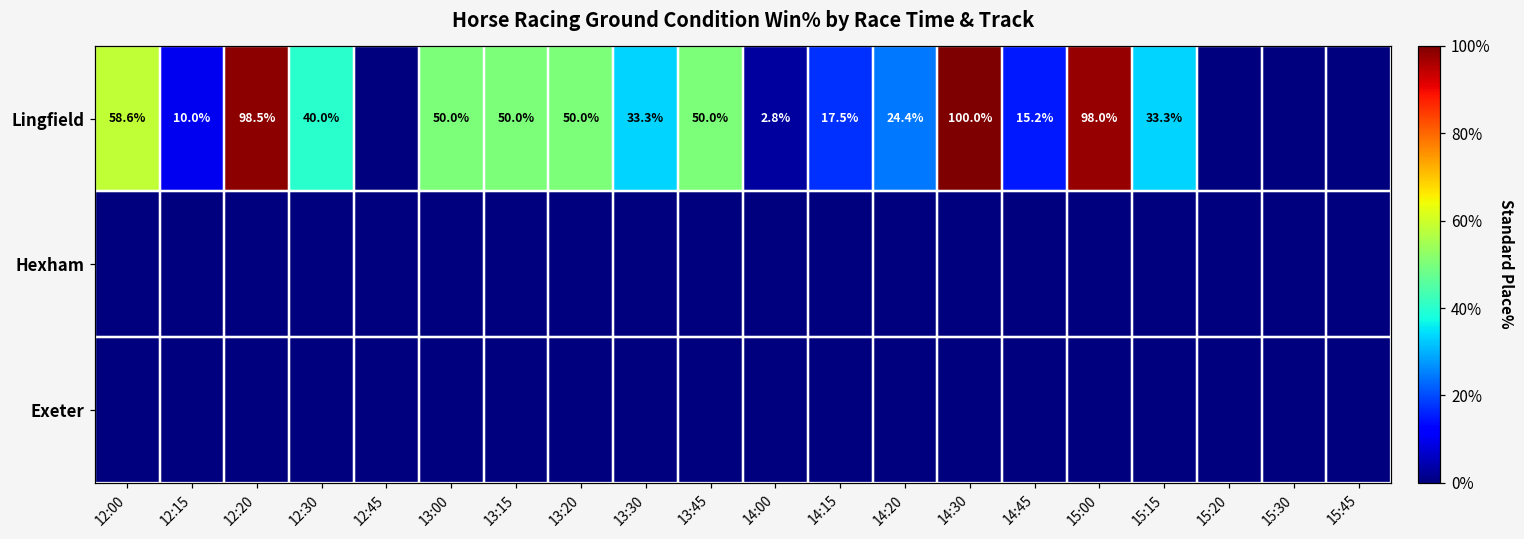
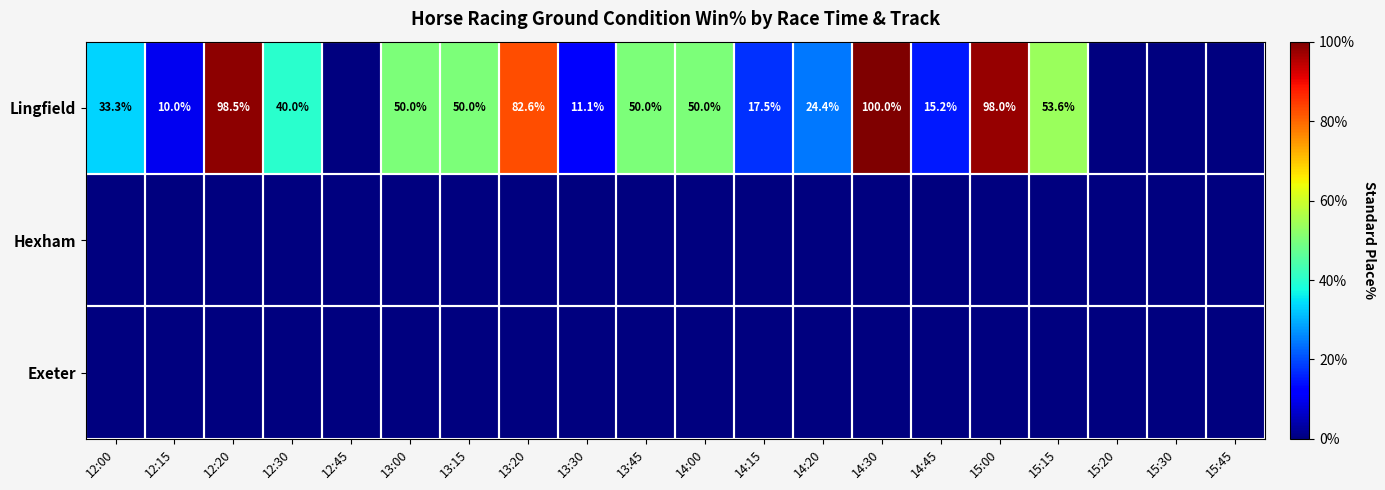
  {
    "Lingfield": {
-     "12:00": "58.6%",
+     "12:00": "33.3%",
      "12:15": "10.0%",
      "12:20": "98.5%",
      "12:30": "40.0%",
      "13:00": "50.0%",
      "13:15": "50.0%",
-     "13:20": "50.0%",
-     "13:30": "33.3%",
+     "13:20": "82.6%",
+     "13:30": "11.1%",
      "13:45": "50.0%",
-     "14:00": "2.8%",
+     "14:00": "50.0%",
      "14:15": "17.5%",
      "14:20": "24.4%",
      "14:30": "100.0%",
      "14:45": "15.2%",
      "15:00": "98.0%",
-     "15:15": "33.3%"
+     "15:15": "53.6%"
    }
  }
